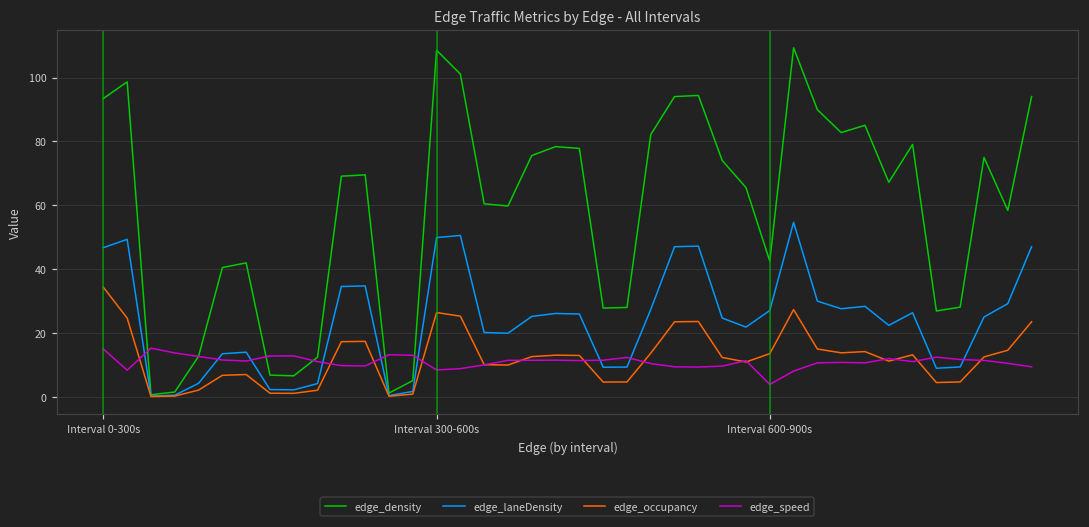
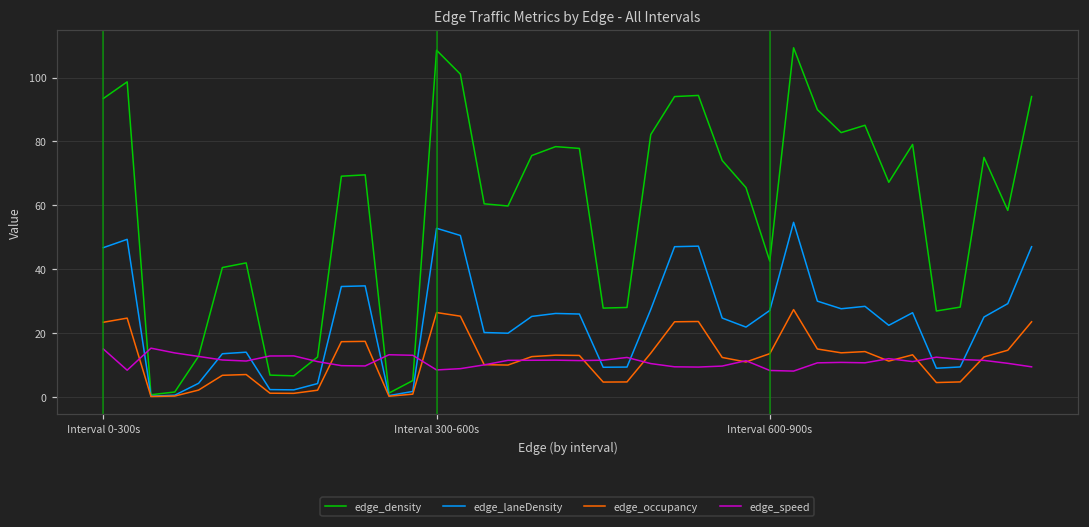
  {
    "edge_density": {
      "Interval 0-300s": 93,
      "Interval 300-600s": 109,
      "Interval 600-900s": 43
    },
    "edge_laneDensity": {
      "Interval 0-300s": 47,
-     "Interval 300-600s": 50,
+     "Interval 300-600s": 53,
      "Interval 600-900s": 27
    },
    "edge_occupancy": {
-     "Interval 0-300s": 34,
+     "Interval 0-300s": 23,
      "Interval 300-600s": 26,
      "Interval 600-900s": 14
    },
    "edge_speed": {
      "Interval 0-300s": 15,
      "Interval 300-600s": 8,
-     "Interval 600-900s": 4
+     "Interval 600-900s": 8
    }
  }
